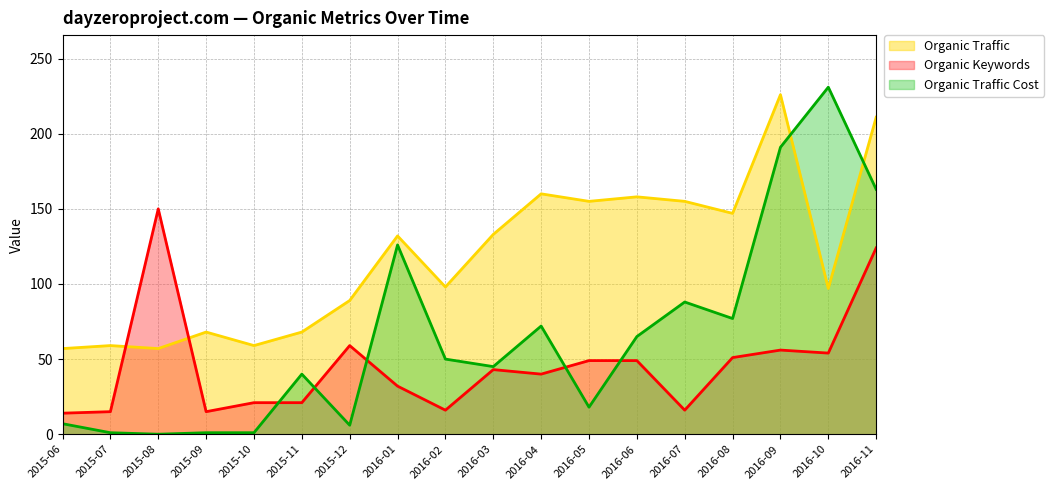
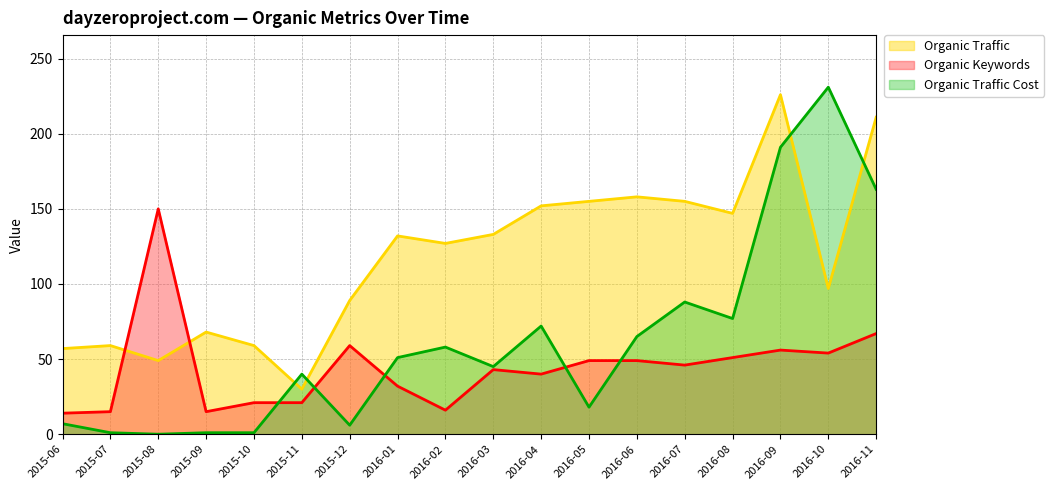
  {
    "Organic Traffic": {
      "2015-06": 57,
      "2015-07": 59,
-     "2015-08": 57,
+     "2015-08": 49,
      "2015-09": 68,
      "2015-10": 59,
-     "2015-11": 68,
+     "2015-11": 30,
      "2015-12": 89,
      "2016-01": 132,
-     "2016-02": 98,
+     "2016-02": 127,
      "2016-03": 133,
-     "2016-04": 160,
+     "2016-04": 152,
      "2016-05": 155,
      "2016-06": 158,
      "2016-07": 155,
      "2016-08": 147,
      "2016-09": 226,
      "2016-10": 97,
      "2016-11": 211
    },
    "Organic Keywords": {
      "2015-06": 14,
      "2015-07": 15,
      "2015-08": 150,
      "2015-09": 15,
      "2015-10": 21,
      "2015-11": 21,
      "2015-12": 59,
      "2016-01": 32,
      "2016-02": 16,
      "2016-03": 43,
      "2016-04": 40,
      "2016-05": 49,
      "2016-06": 49,
-     "2016-07": 16,
+     "2016-07": 46,
      "2016-08": 51,
      "2016-09": 56,
      "2016-10": 54,
-     "2016-11": 124
+     "2016-11": 67
    },
    "Organic Traffic Cost": {
      "2015-06": 7,
      "2015-07": 1,
      "2015-08": 0,
      "2015-09": 1,
      "2015-10": 1,
      "2015-11": 40,
      "2015-12": 6,
-     "2016-01": 126,
-     "2016-02": 50,
+     "2016-01": 51,
+     "2016-02": 58,
      "2016-03": 45,
      "2016-04": 72,
      "2016-05": 18,
      "2016-06": 65,
      "2016-07": 88,
      "2016-08": 77,
      "2016-09": 191,
      "2016-10": 231,
      "2016-11": 163
    }
  }
